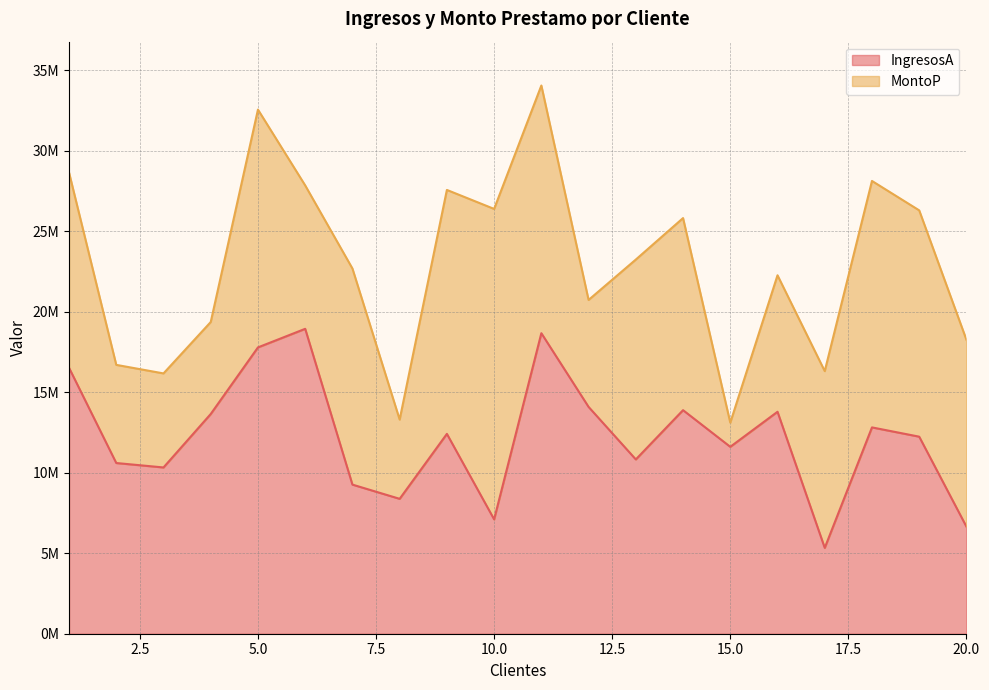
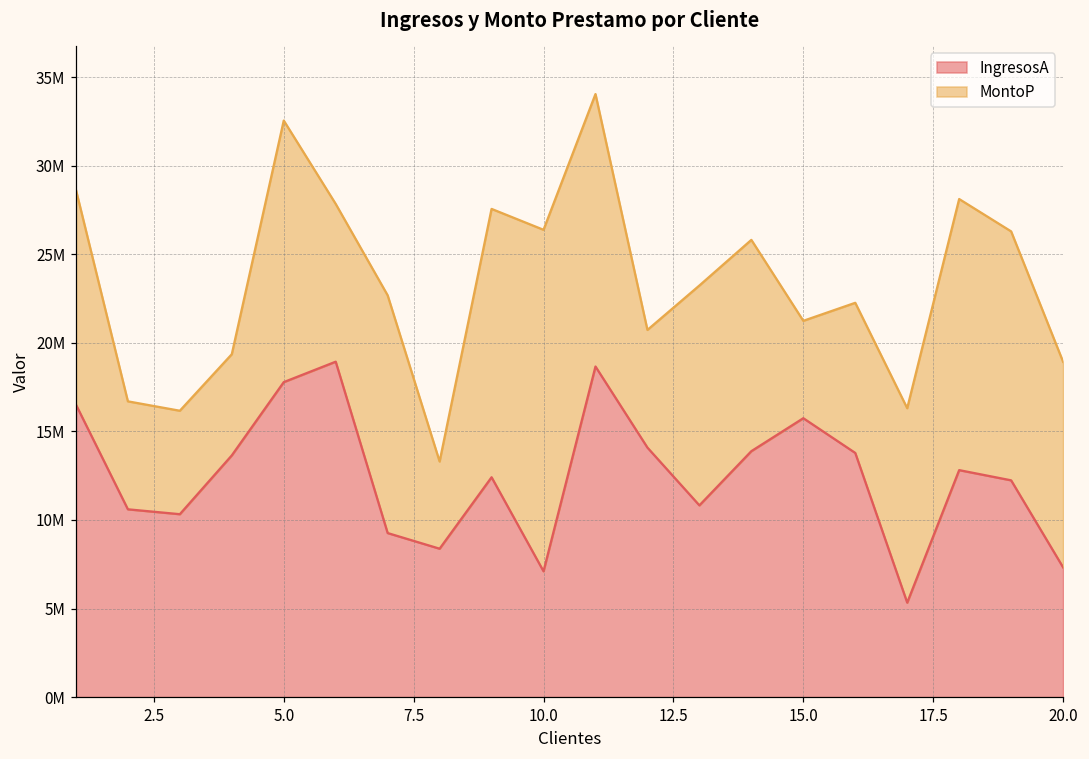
  {
    "IngresosA": {
      "5.0": 17800000,
      "10.0": 7100000,
-     "15.0": 11600000,
-     "20.0": 6600000
+     "15.0": 15700000,
+     "20.0": 7300000
    },
    "MontoP": {
      "5.0": 14800000,
      "10.0": 19300000,
-     "15.0": 1500000,
+     "15.0": 5500000,
      "20.0": 11600000
    }
  }
